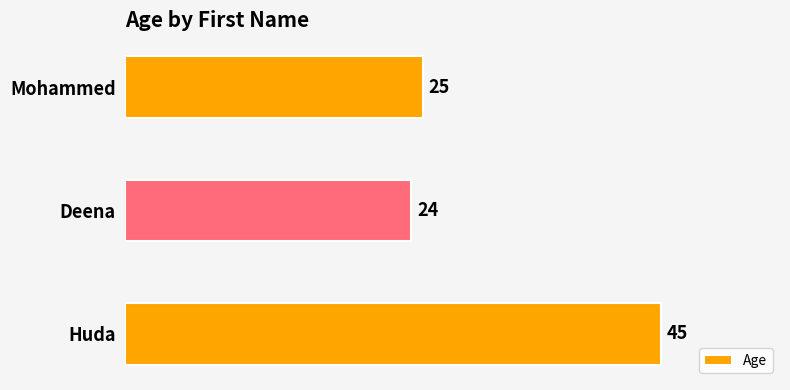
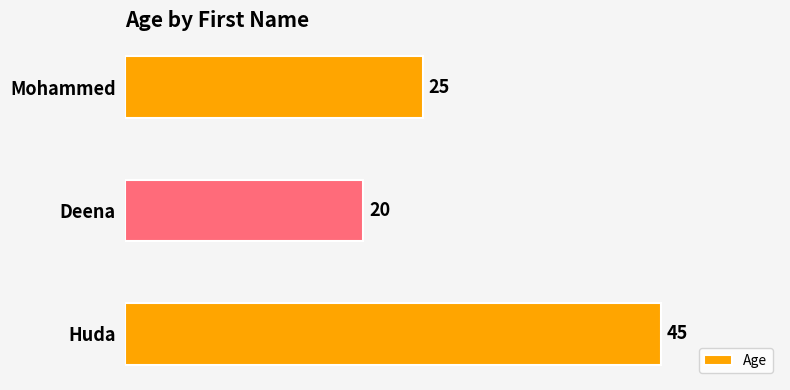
  {
    "Mohammed": 25,
-   "Deena": 24,
+   "Deena": 20,
    "Huda": 45
  }
